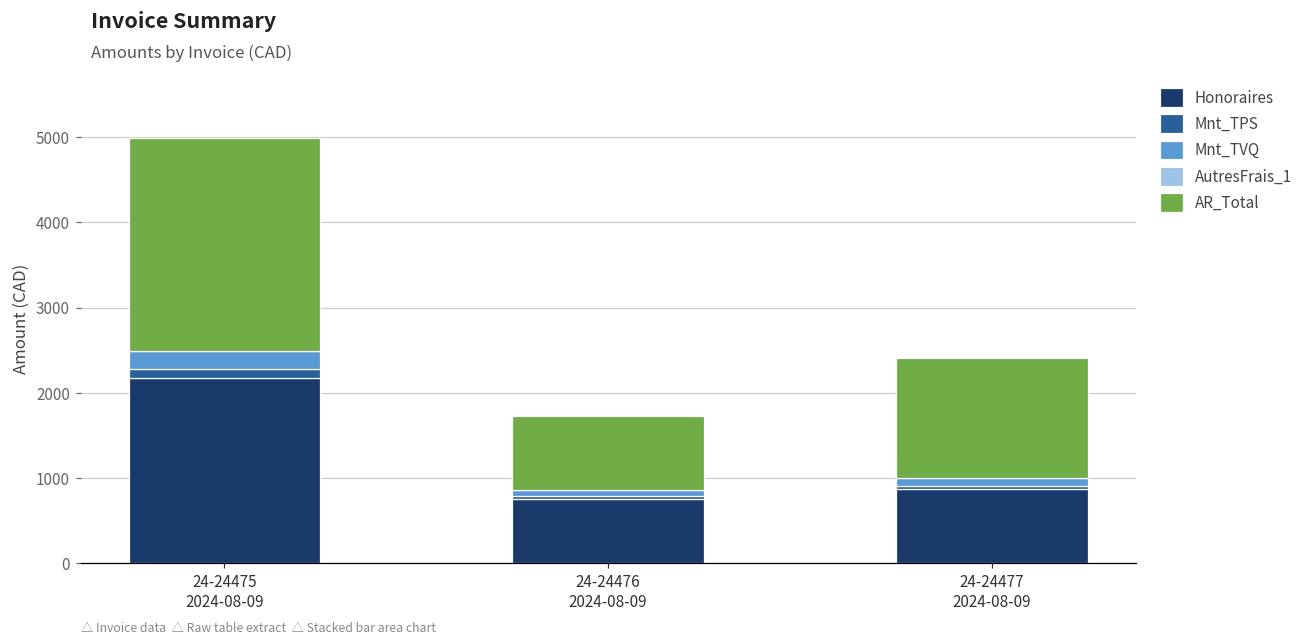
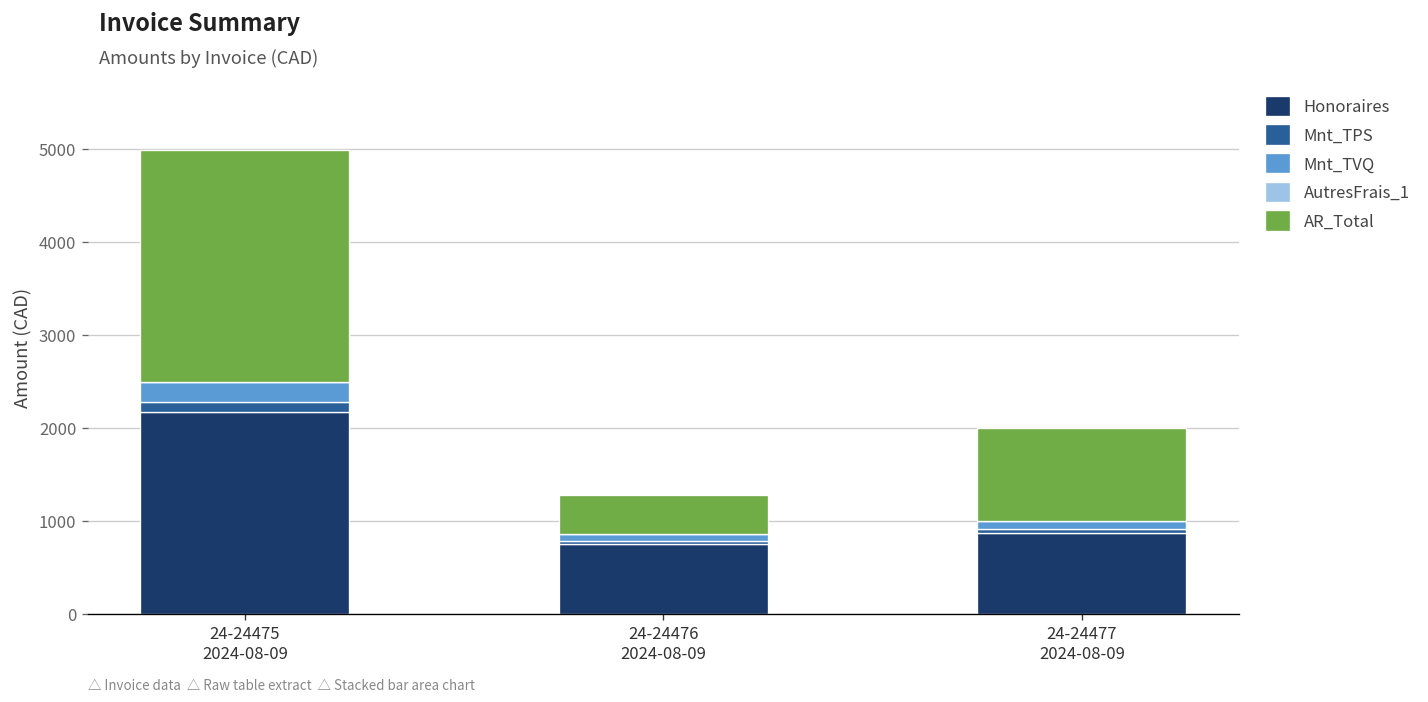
  {
    "Honoraires": {
      "24-24475 2024-08-09": 2200,
      "24-24476 2024-08-09": 800,
      "24-24477 2024-08-09": 900
    },
    "Mnt_TPS": {
      "24-24475 2024-08-09": 100,
      "24-24476 2024-08-09": 0,
      "24-24477 2024-08-09": 0
    },
    "AR_Total": {
      "24-24475 2024-08-09": 2500,
-     "24-24476 2024-08-09": 900,
-     "24-24477 2024-08-09": 1400
+     "24-24476 2024-08-09": 400,
+     "24-24477 2024-08-09": 1000
    }
  }
